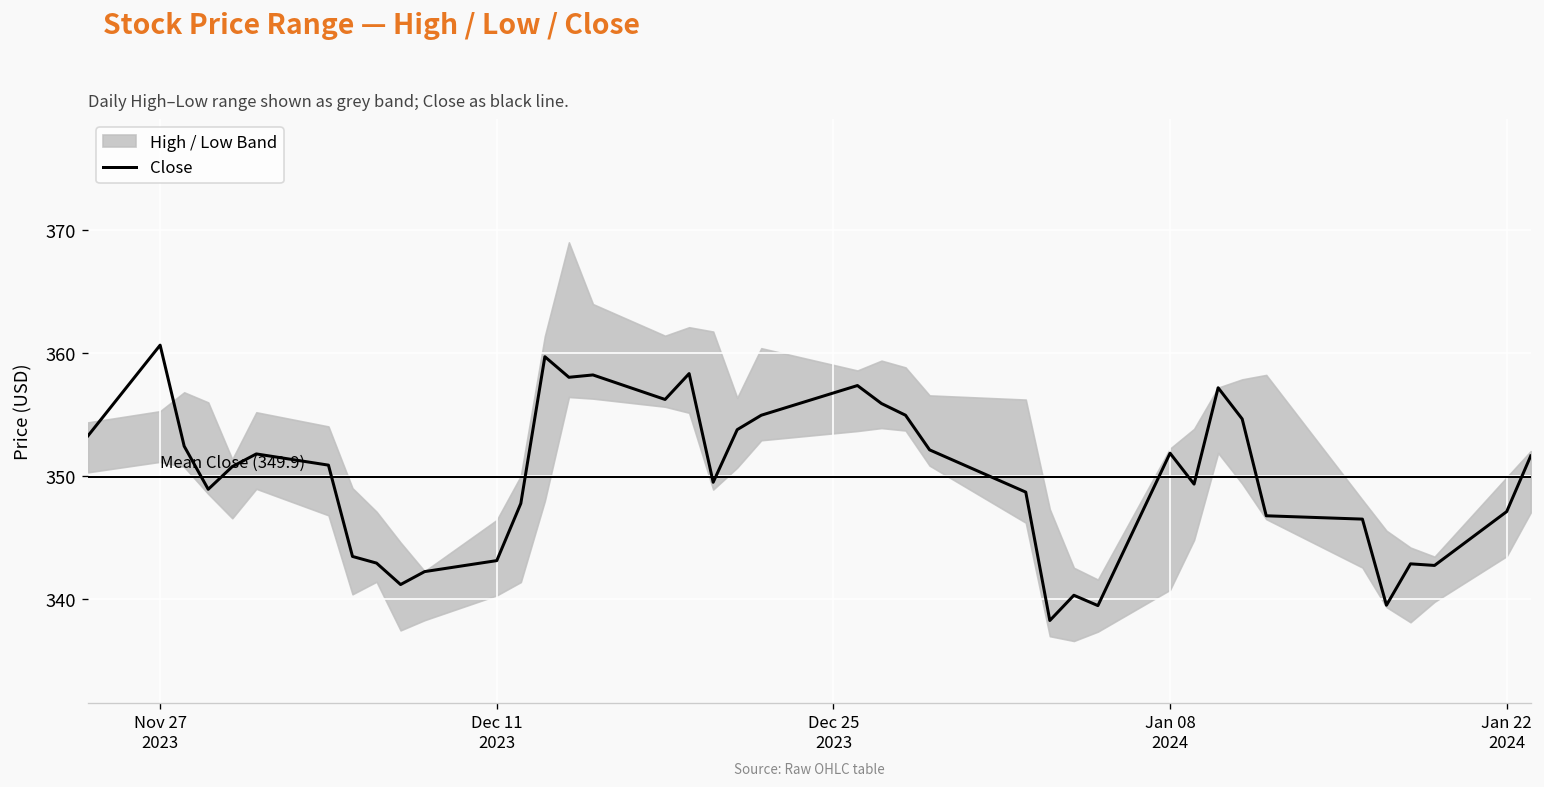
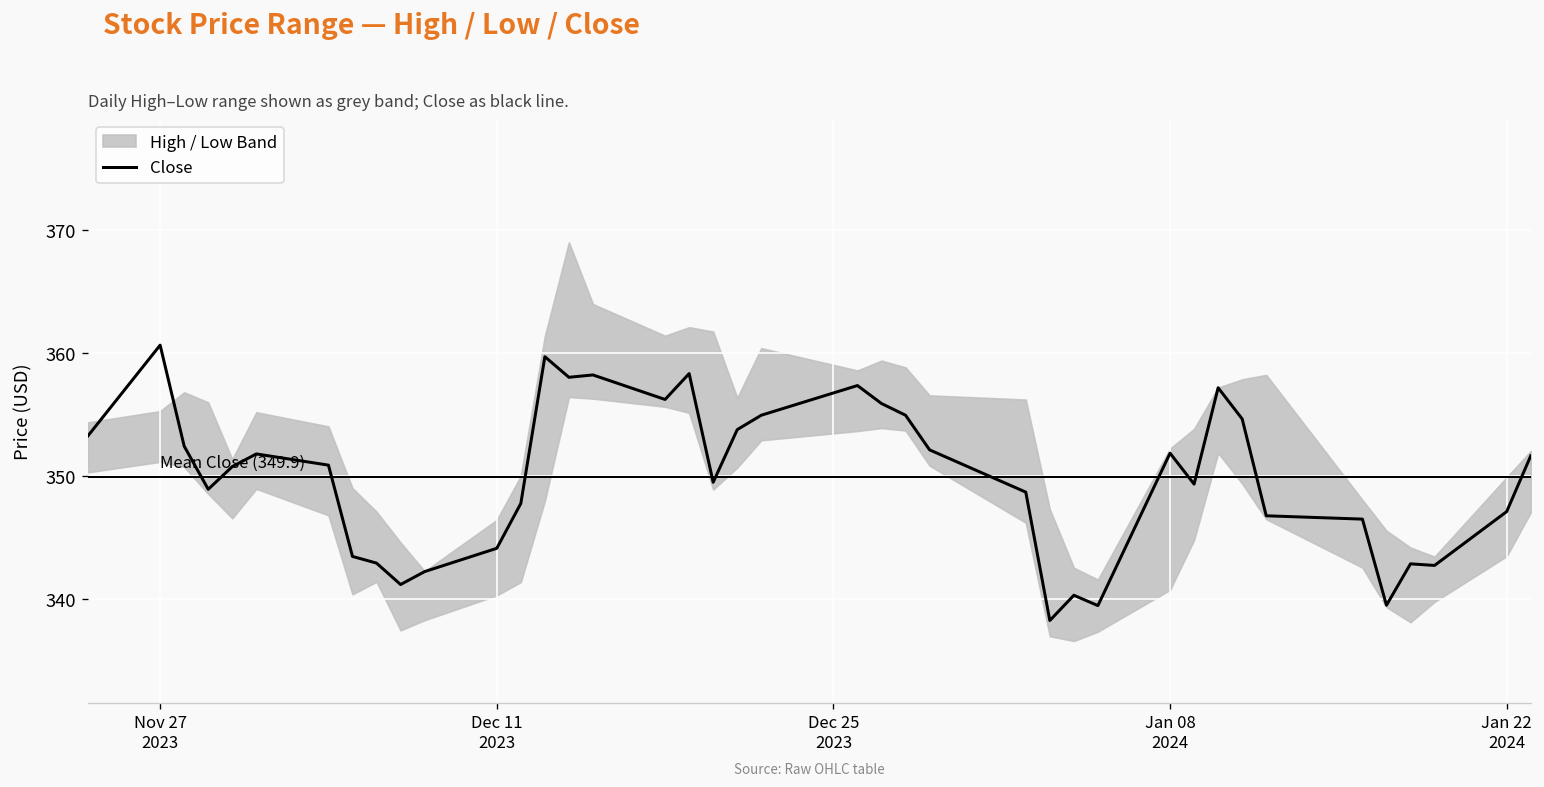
  {
    "Close": {
      "Nov 27 2023": 360.6,
-     "Dec 11 2023": 343.1,
+     "Dec 11 2023": 344.1,
      "Jan 08 2024": 351.9,
      "Jan 22 2024": 347.1
    }
  }
